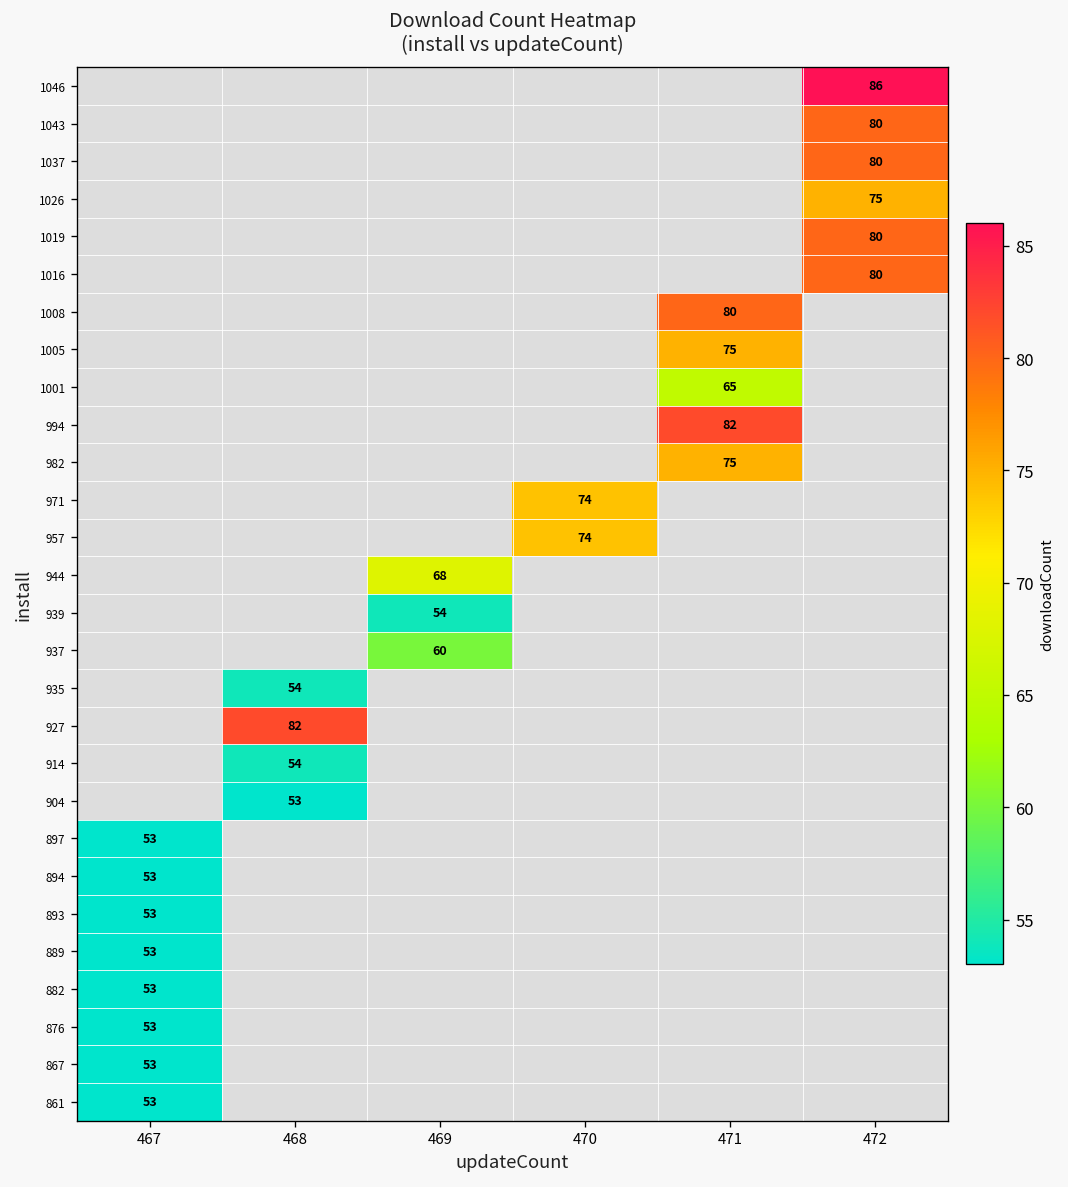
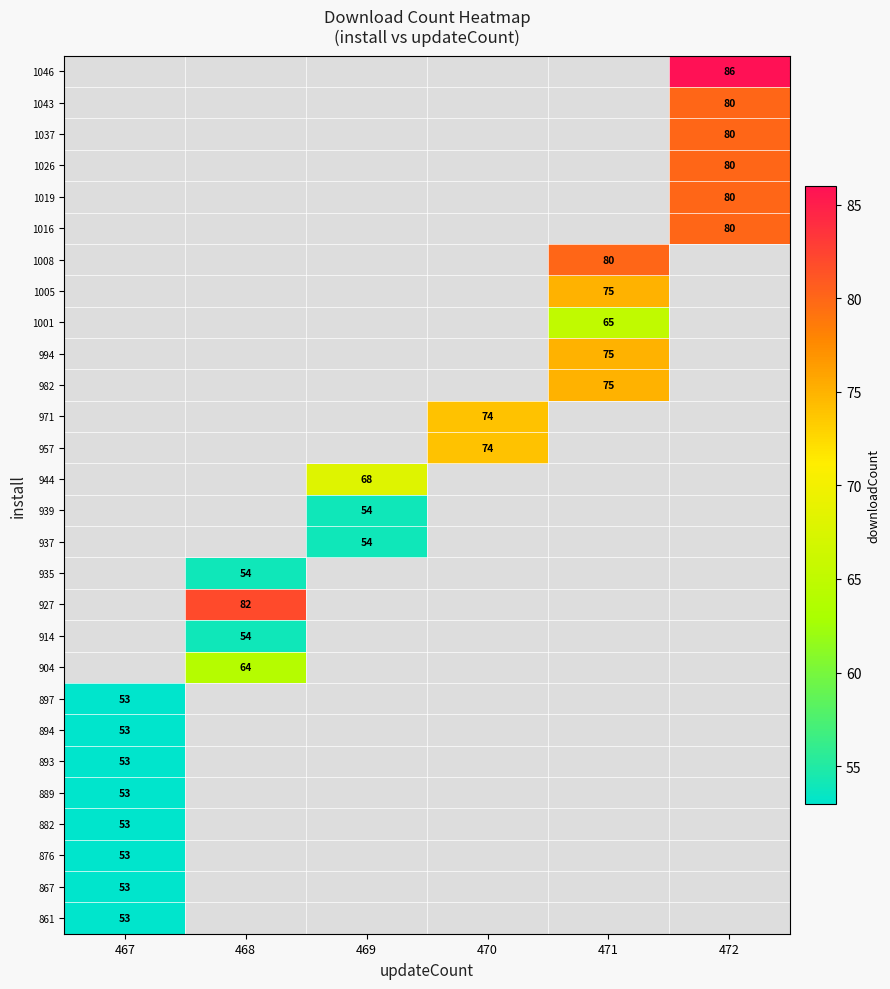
  {
    "1046": {
      "472": 86
    },
    "1043": {
      "472": 80
    },
    "1037": {
      "472": 80
    },
    "1026": {
-     "472": 75
+     "472": 80
    },
    "1019": {
      "472": 80
    },
    "1016": {
      "472": 80
    },
    "1008": {
      "471": 80
    },
    "1005": {
      "471": 75
    },
    "1001": {
      "471": 65
    },
    "994": {
-     "471": 82
+     "471": 75
    },
    "982": {
      "471": 75
    },
    "971": {
      "470": 74
    },
    "957": {
      "470": 74
    },
    "944": {
      "469": 68
    },
    "939": {
      "469": 54
    },
    "937": {
-     "469": 60
+     "469": 54
    },
    "935": {
      "468": 54
    },
    "927": {
      "468": 82
    },
    "914": {
      "468": 54
    },
    "904": {
-     "468": 53
+     "468": 64
    },
    "897": {
      "467": 53
    },
    "894": {
      "467": 53
    },
    "893": {
      "467": 53
    },
    "889": {
      "467": 53
    },
    "882": {
      "467": 53
    },
    "876": {
      "467": 53
    },
    "867": {
      "467": 53
    },
    "861": {
      "467": 53
    }
  }
